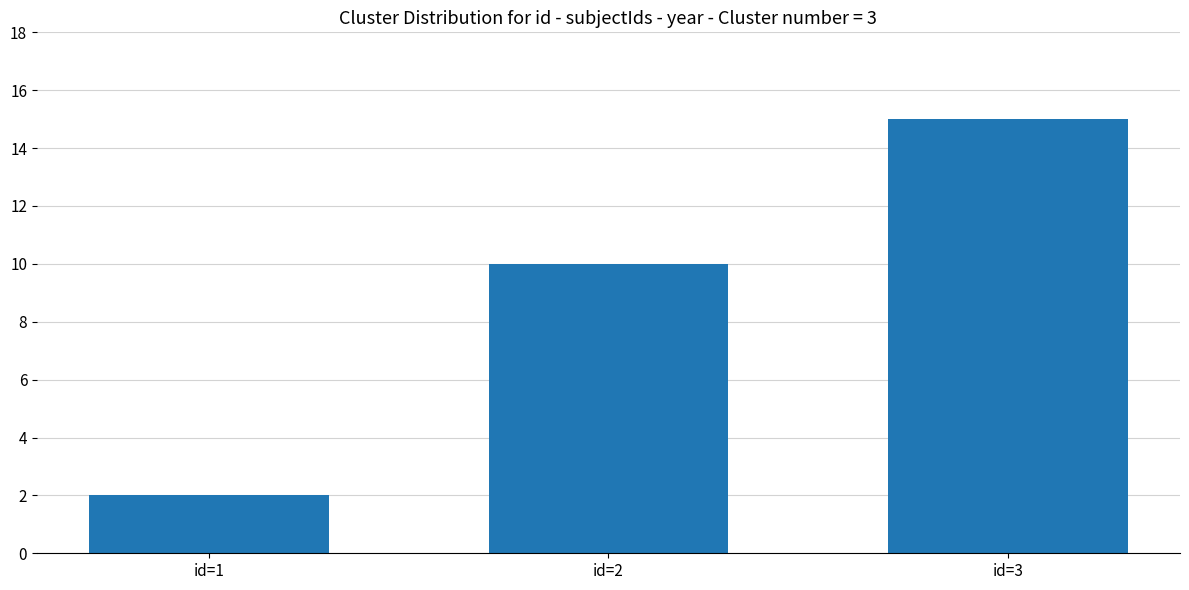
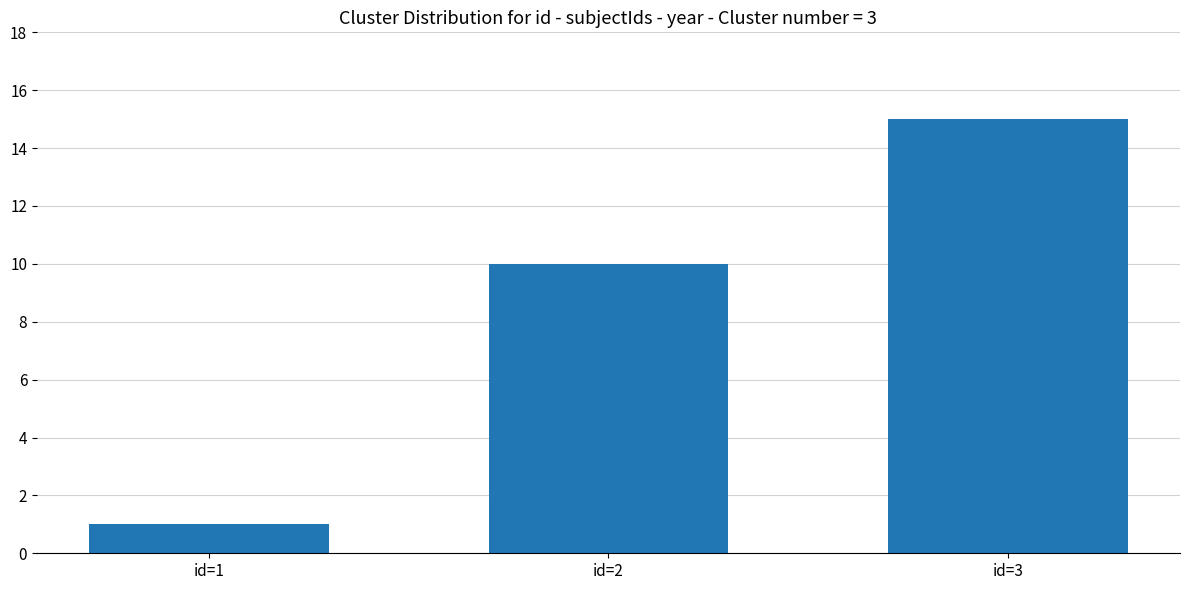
  {
-   "id=1": 2,
+   "id=1": 1,
    "id=2": 10,
    "id=3": 15
  }
